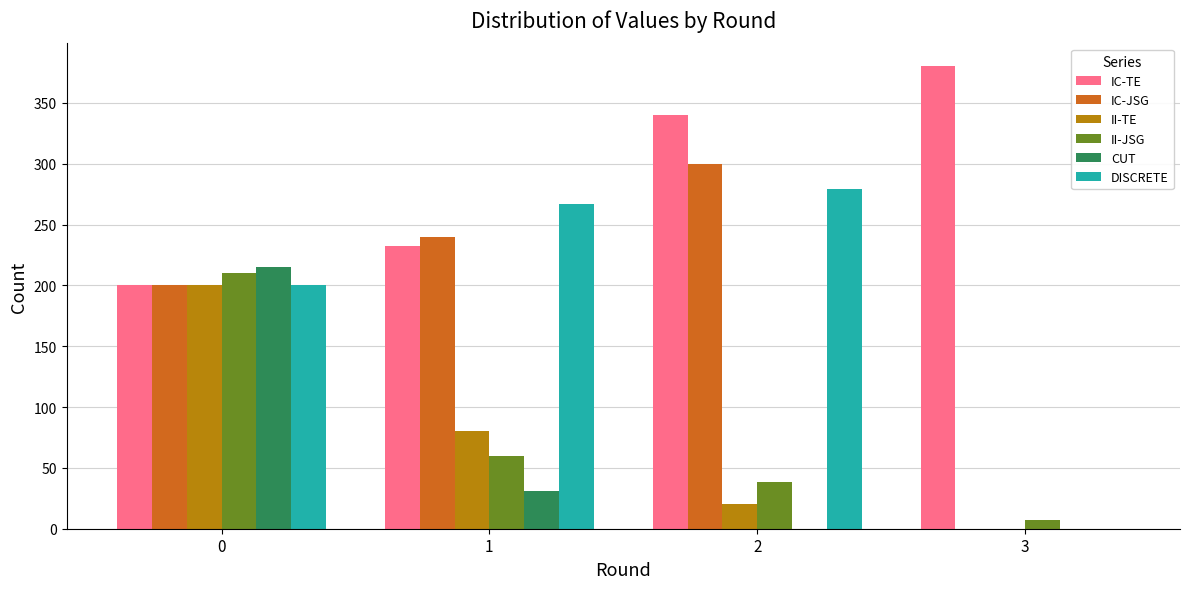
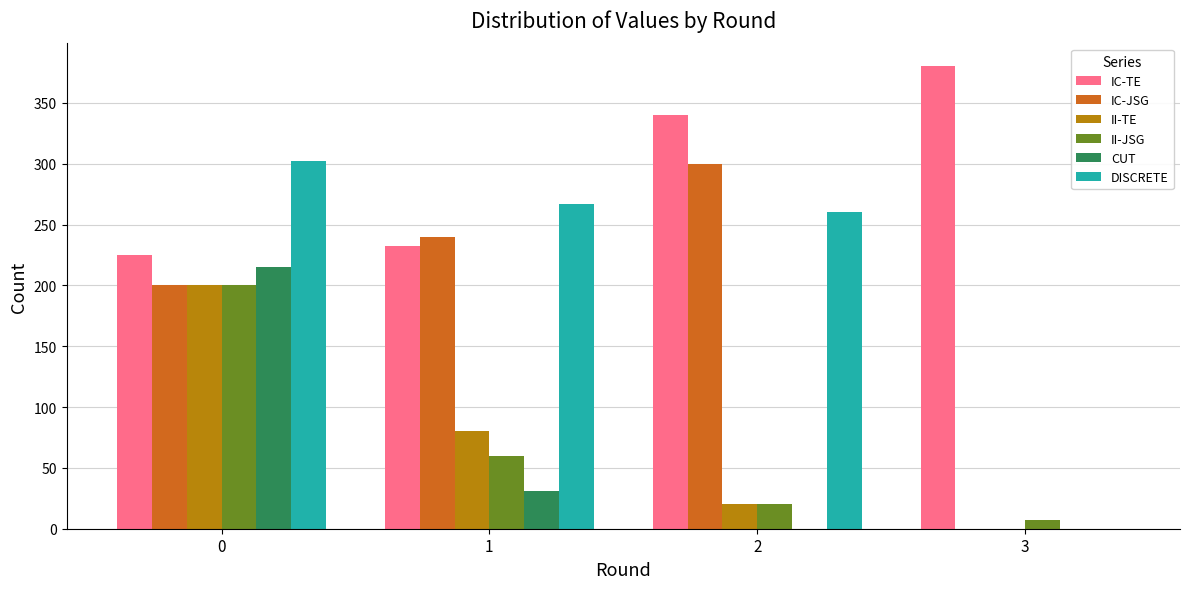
  {
    "IC-TE": {
-     "0": 200,
+     "0": 225,
      "1": 232,
      "2": 340,
      "3": 380
    },
    "II-JSG": {
-     "0": 210,
+     "0": 200,
      "1": 60,
-     "2": 38,
+     "2": 20,
      "3": 7
    },
    "CUT": {
      "0": 215,
      "1": 31,
      "2": 0,
      "3": 0
    },
    "DISCRETE": {
-     "0": 200,
+     "0": 302,
      "1": 267,
-     "2": 279,
+     "2": 260,
      "3": 0
    }
  }
